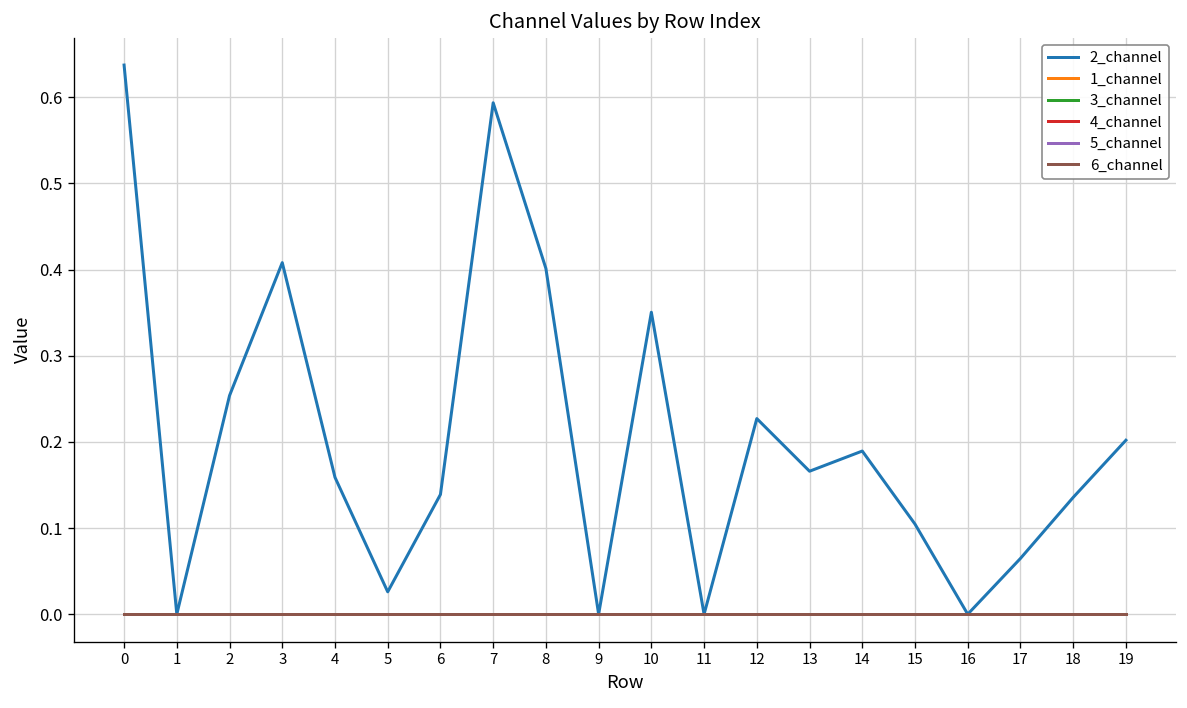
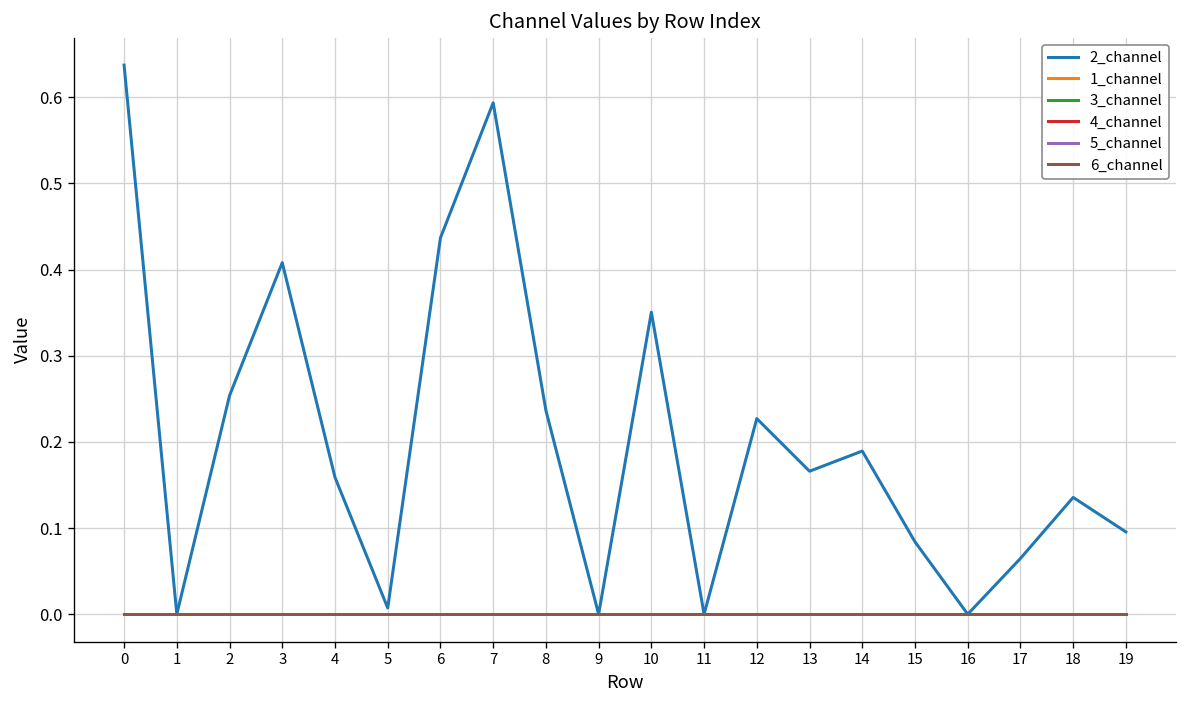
  {
    "2_channel": {
      "0": 0.64,
      "2": 0.25,
      "3": 0.41,
      "4": 0.16,
-     "5": 0.03,
-     "6": 0.14,
+     "5": 0.01,
+     "6": 0.44,
      "7": 0.59,
-     "8": 0.40,
+     "8": 0.24,
      "10": 0.35,
      "12": 0.23,
      "13": 0.17,
      "14": 0.19,
-     "15": 0.10,
+     "15": 0.08,
      "17": 0.06,
      "18": 0.14,
-     "19": 0.20
+     "19": 0.10
    },
    "6_channel": {
      "0": 0.00,
      "2": 0.00,
      "3": 0.00,
      "4": 0.00,
      "5": 0.00,
      "6": 0.00,
      "7": 0.00,
      "8": 0.00,
      "10": 0.00,
      "12": 0.00,
      "13": 0.00,
      "14": 0.00,
      "15": 0.00,
      "17": 0.00,
      "18": 0.00,
      "19": 0.00
    }
  }
